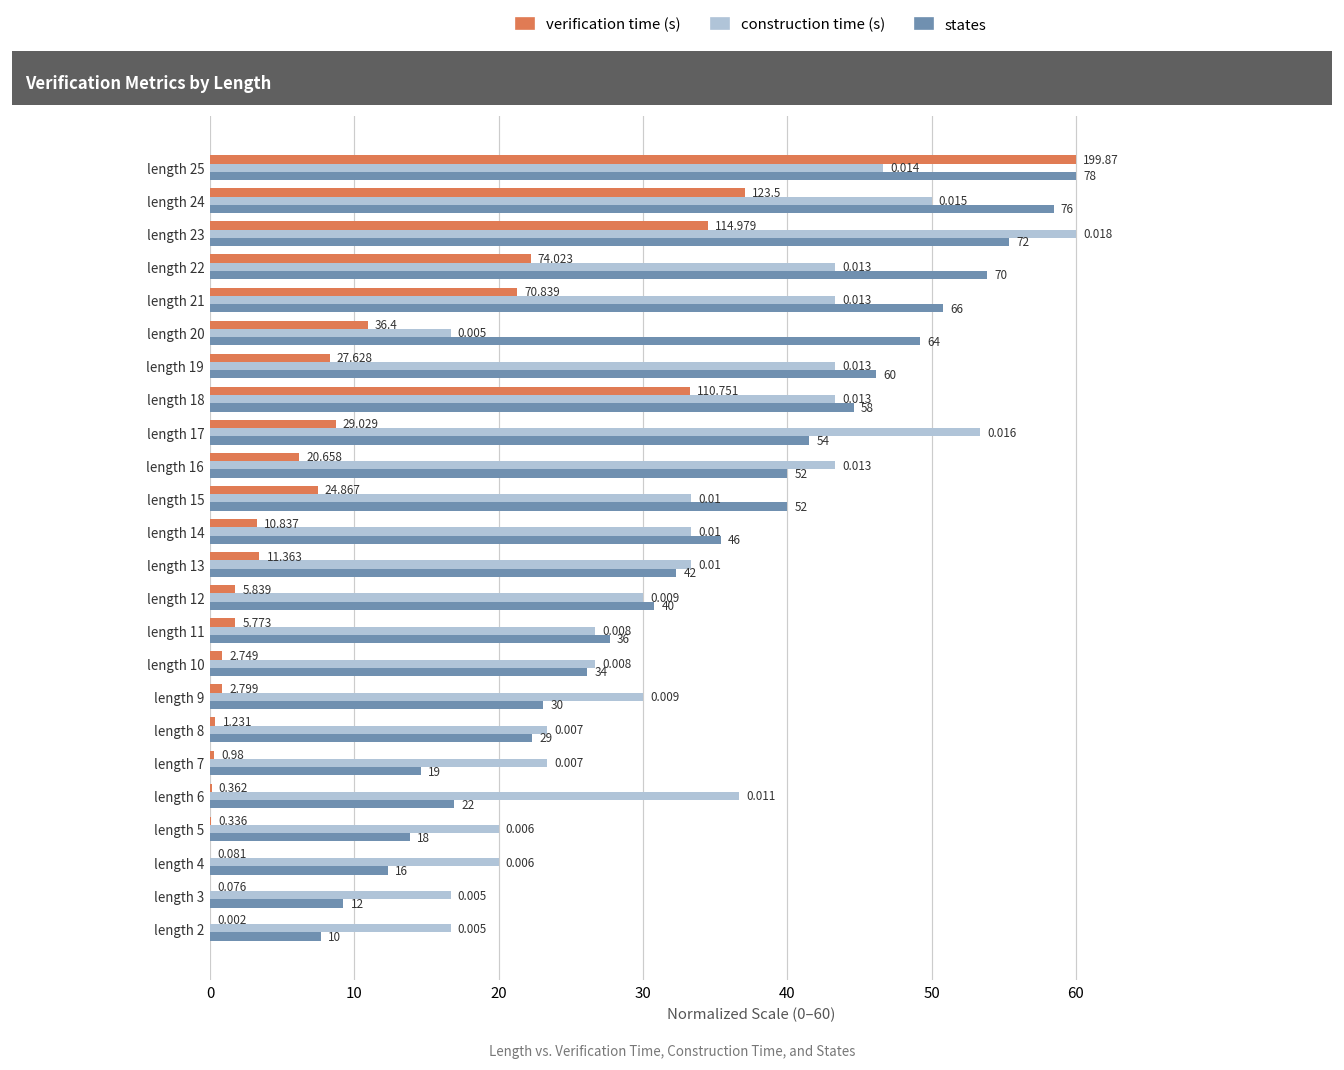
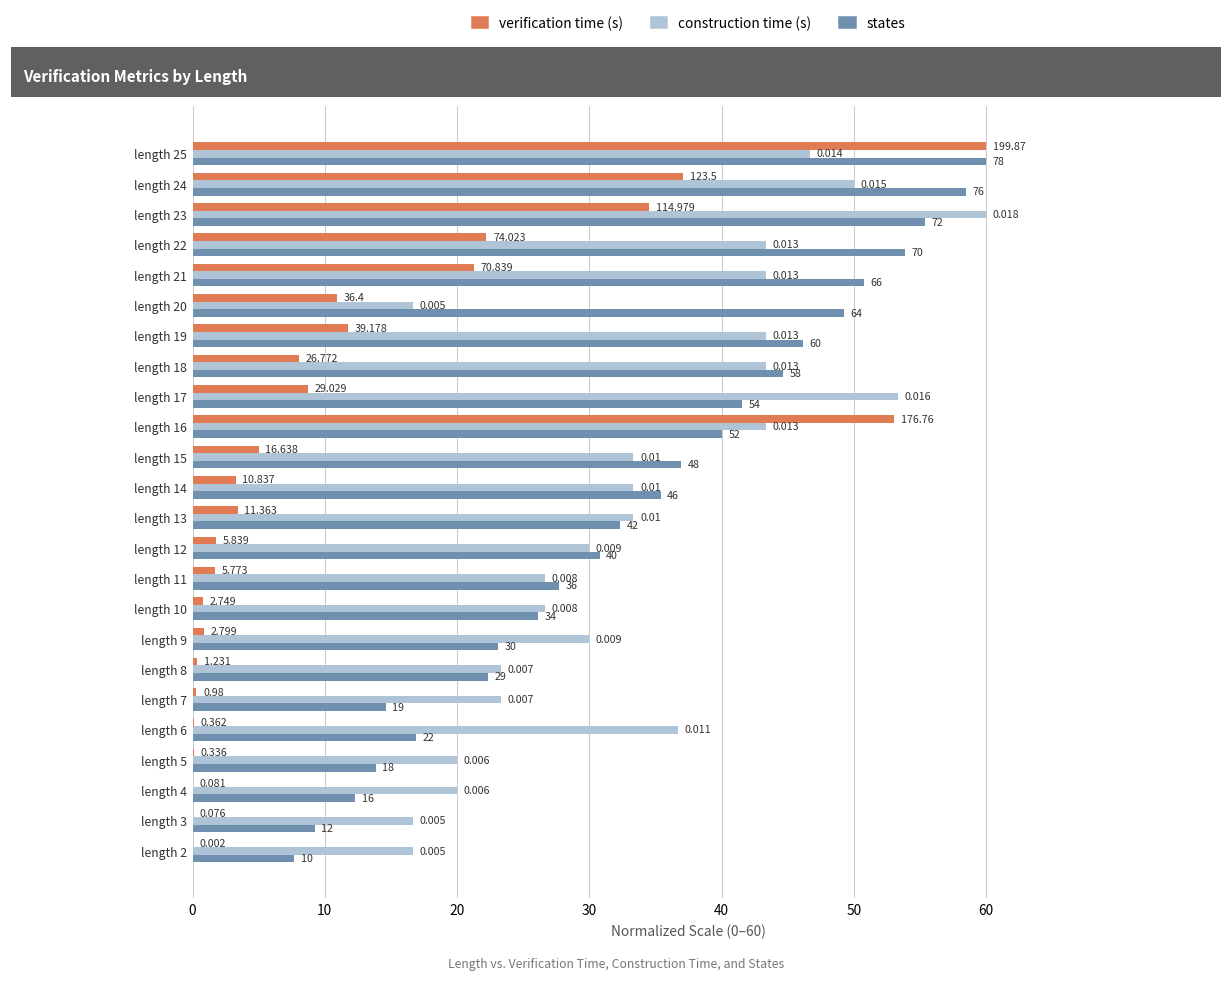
  {
    "verification time (s)": {
-     "length 19": 27.628,
-     "length 18": 110.751,
-     "length 16": 20.658,
-     "length 15": 24.867
+     "length 19": 39.178,
+     "length 18": 26.772,
+     "length 16": 176.76,
+     "length 15": 16.638
    },
    "construction time (s)": {
      "length 19": 43.3,
      "length 18": 43.3,
      "length 14": 33.3,
      "length 12": 30.0,
      "length 11": 26.7
    },
    "states": {
-     "length 15": 52
+     "length 15": 48
    }
  }
